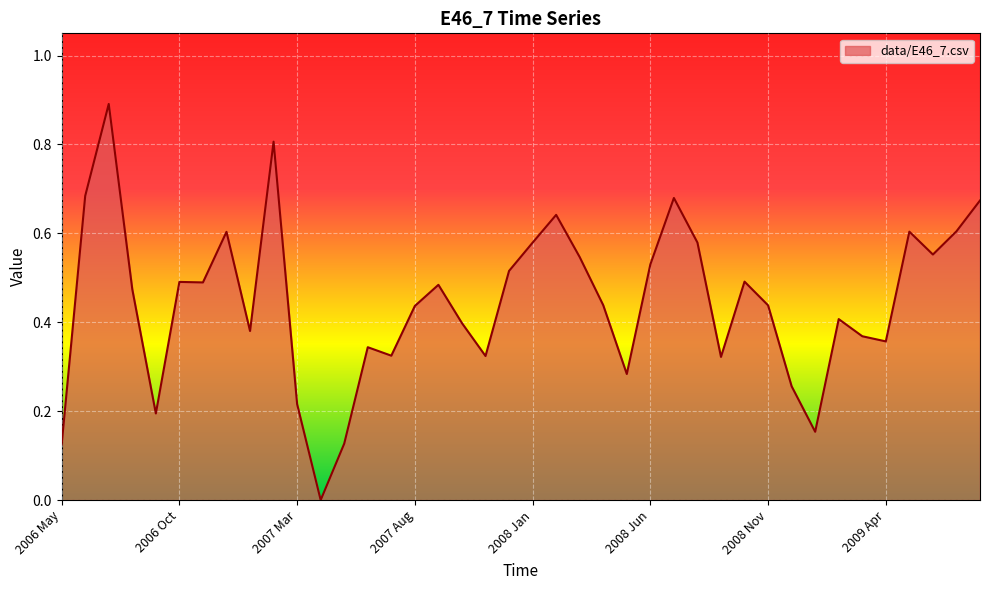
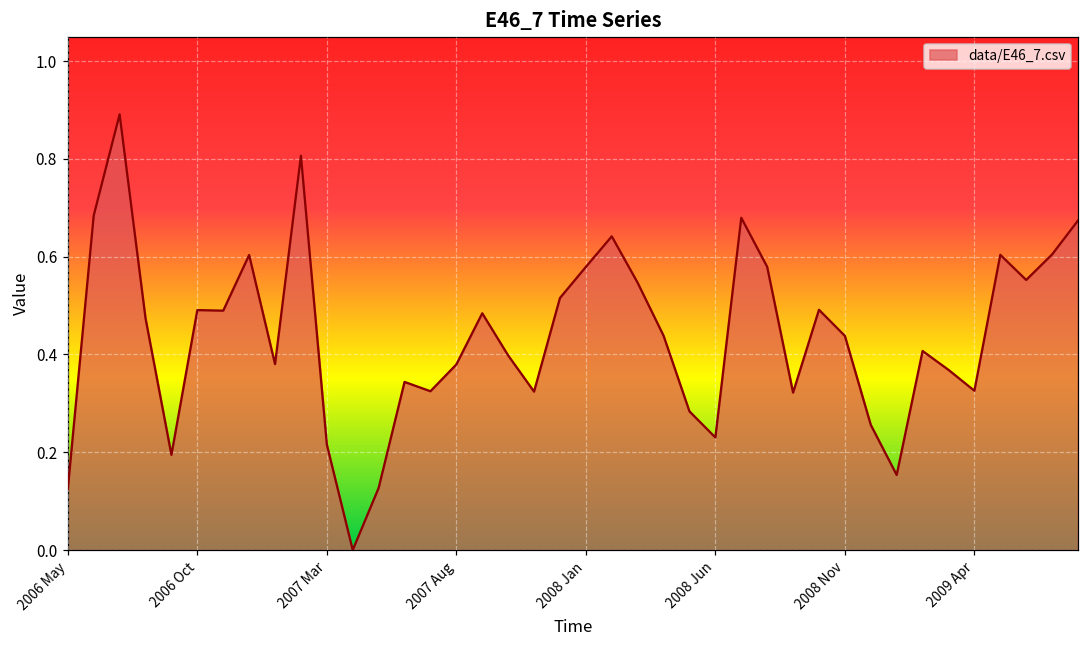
  {
    "2006 May": 0.13,
    "2006 Oct": 0.49,
    "2007 Mar": 0.22,
-   "2007 Aug": 0.44,
+   "2007 Aug": 0.38,
    "2008 Jan": 0.58,
-   "2008 Jun": 0.53,
+   "2008 Jun": 0.23,
    "2008 Nov": 0.44,
-   "2009 Apr": 0.36
+   "2009 Apr": 0.33
  }
